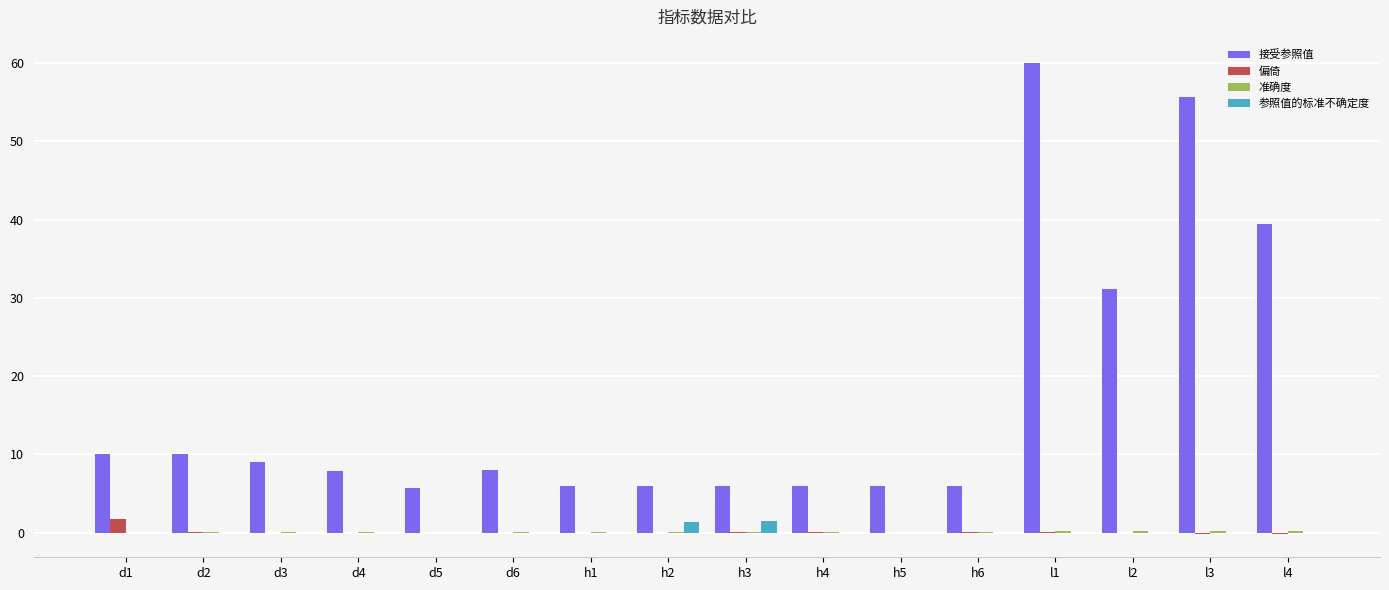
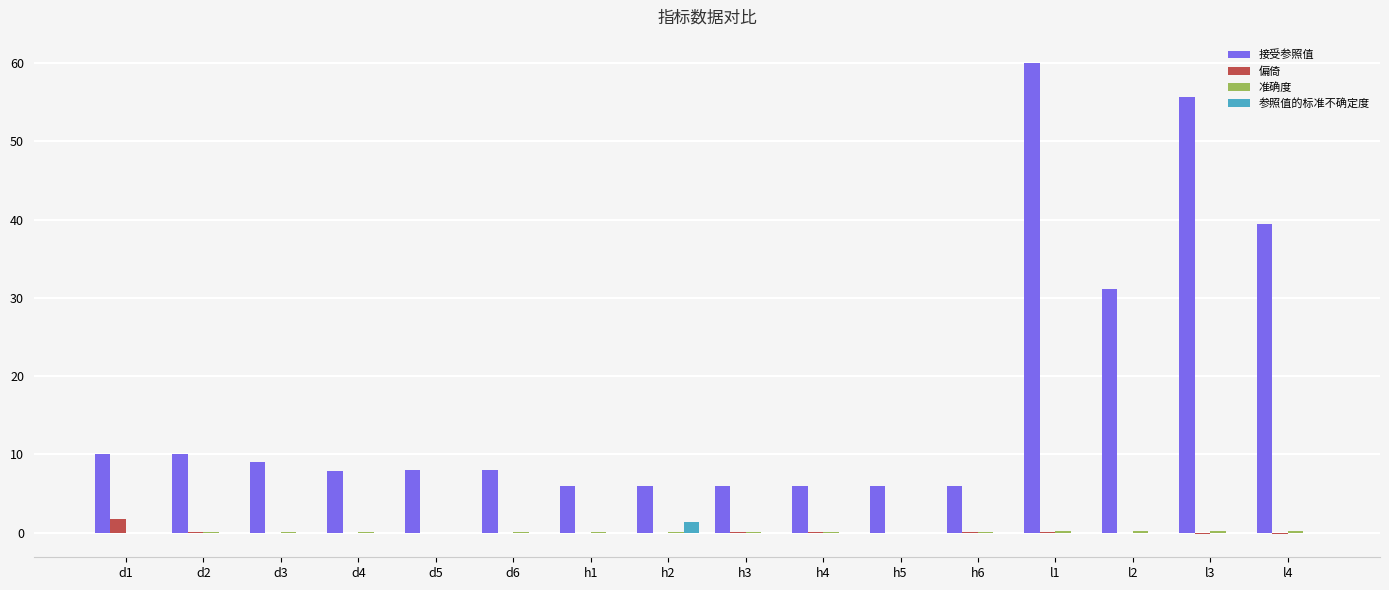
  {
    "接受参照值": {
      "d1": 10,
      "d2": 10,
      "d3": 9,
      "d4": 8,
-     "d5": 6,
+     "d5": 8,
      "d6": 8,
      "h1": 6,
      "h2": 6,
      "h3": 6,
      "h4": 6,
      "h5": 6,
      "h6": 6,
      "l1": 60,
      "l2": 31,
      "l3": 56,
      "l4": 39
    },
    "偏倚": {
      "d1": 2
    },
    "参照值的标准不确定度": {
      "h2": 1,
-     "h3": 1
+     "h3": 0
    }
  }
